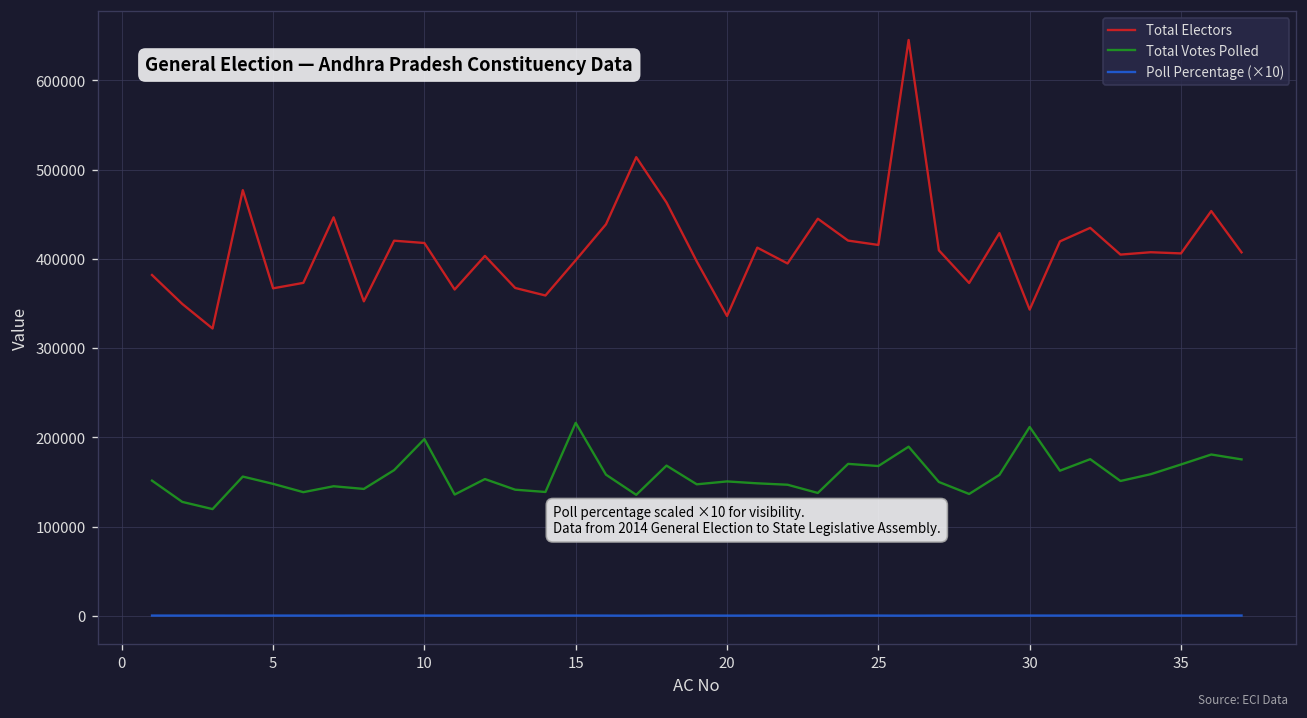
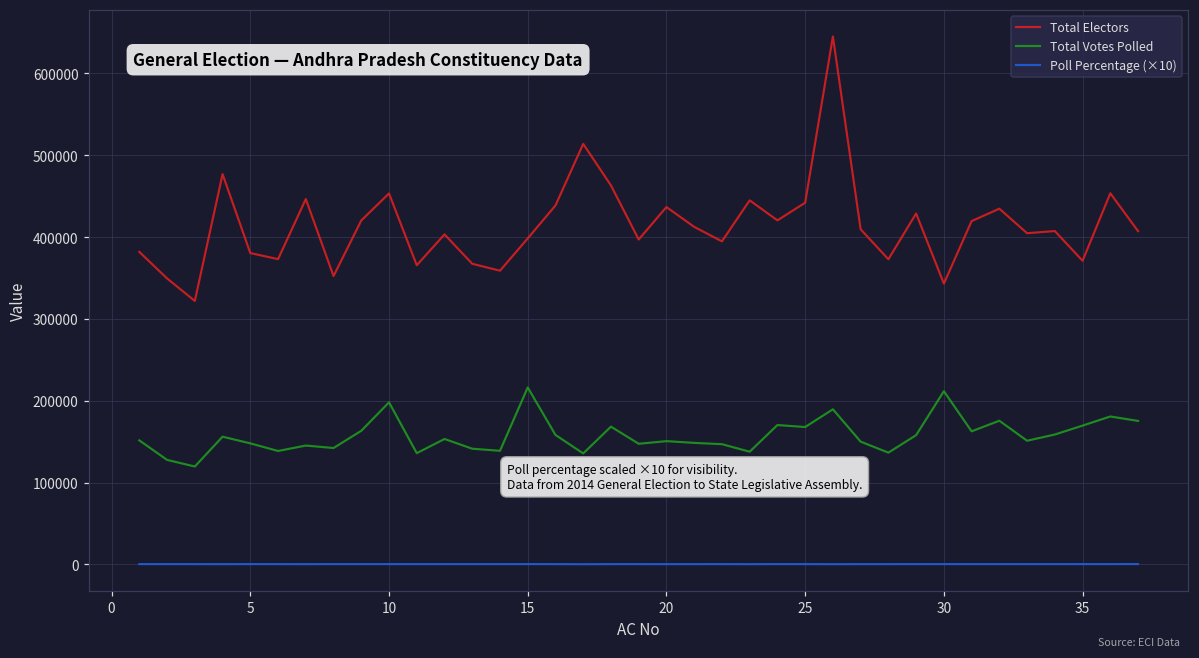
  {
    "Total Electors": {
-     "5": 370000,
-     "10": 420000,
+     "5": 380000,
+     "10": 450000,
      "15": 400000,
-     "20": 340000,
-     "25": 420000,
+     "20": 440000,
+     "25": 440000,
      "30": 340000,
-     "35": 410000
+     "35": 370000
    },
    "Total Votes Polled": {
      "5": 150000,
      "10": 200000,
      "15": 220000,
      "20": 150000,
      "25": 170000,
      "30": 210000,
      "35": 170000
    },
    "Poll Percentage (×10)": {
      "5": 0,
      "10": 0,
      "15": 0,
      "20": 0,
      "25": 0,
      "30": 0,
      "35": 0
    }
  }
